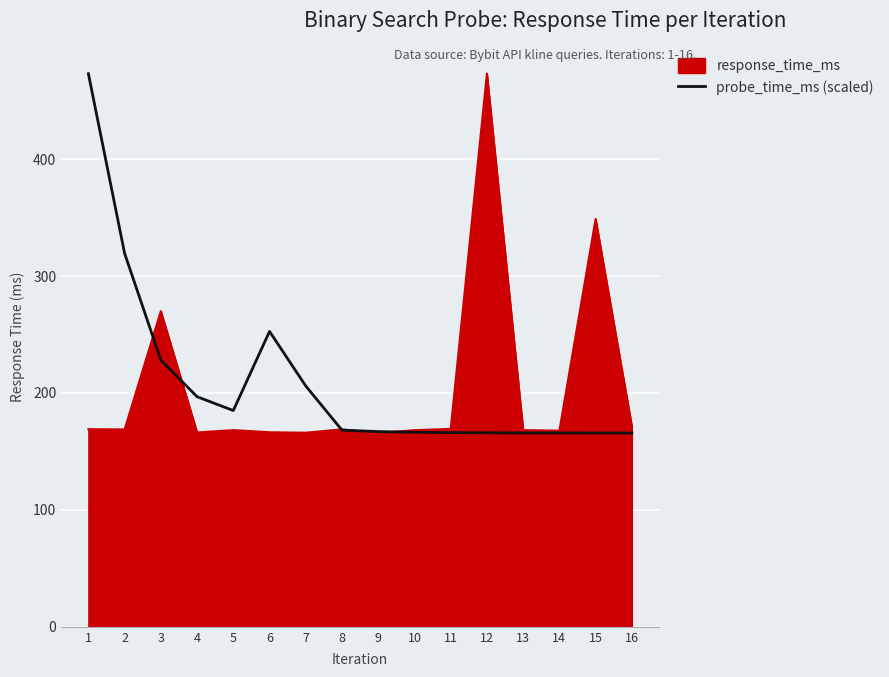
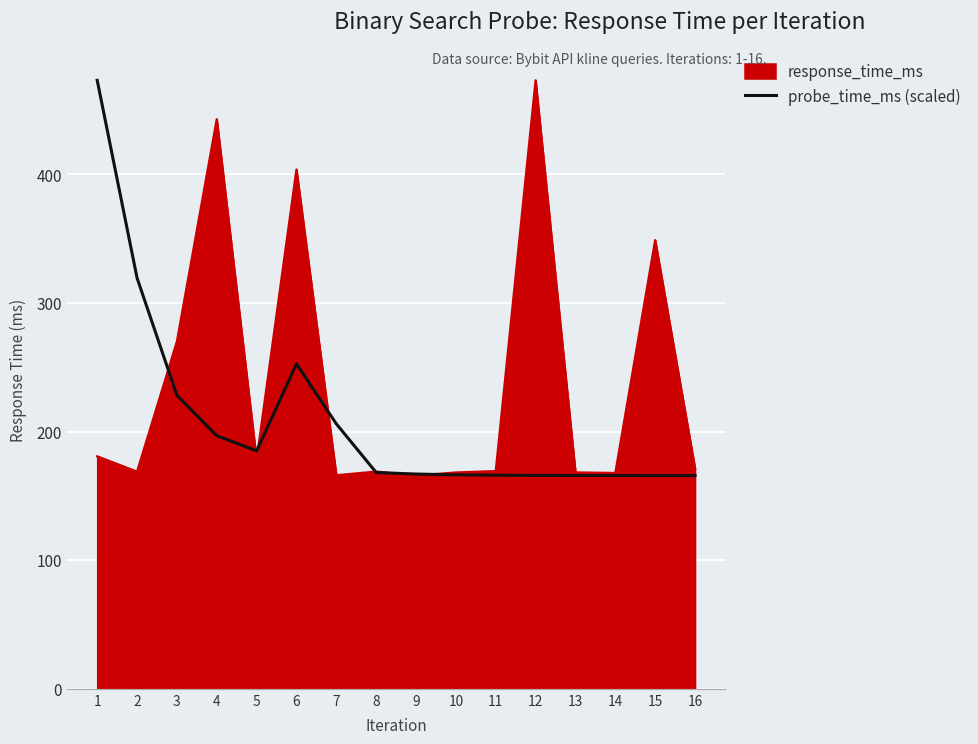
  {
    "response_time_ms": {
-     "1": 169,
+     "1": 181,
      "2": 169,
      "3": 270,
-     "4": 166,
-     "5": 168,
-     "6": 166,
+     "4": 443,
+     "5": 178,
+     "6": 404,
      "7": 166,
      "11": 169,
      "12": 473,
      "13": 168,
      "15": 349,
      "16": 171
    },
    "probe_time_ms (scaled)": {
      "1": 473,
      "2": 319,
      "3": 228,
      "4": 197,
      "5": 185,
      "6": 253,
      "7": 206,
      "11": 166,
      "12": 166,
      "13": 166,
      "15": 166,
      "16": 166
    }
  }
